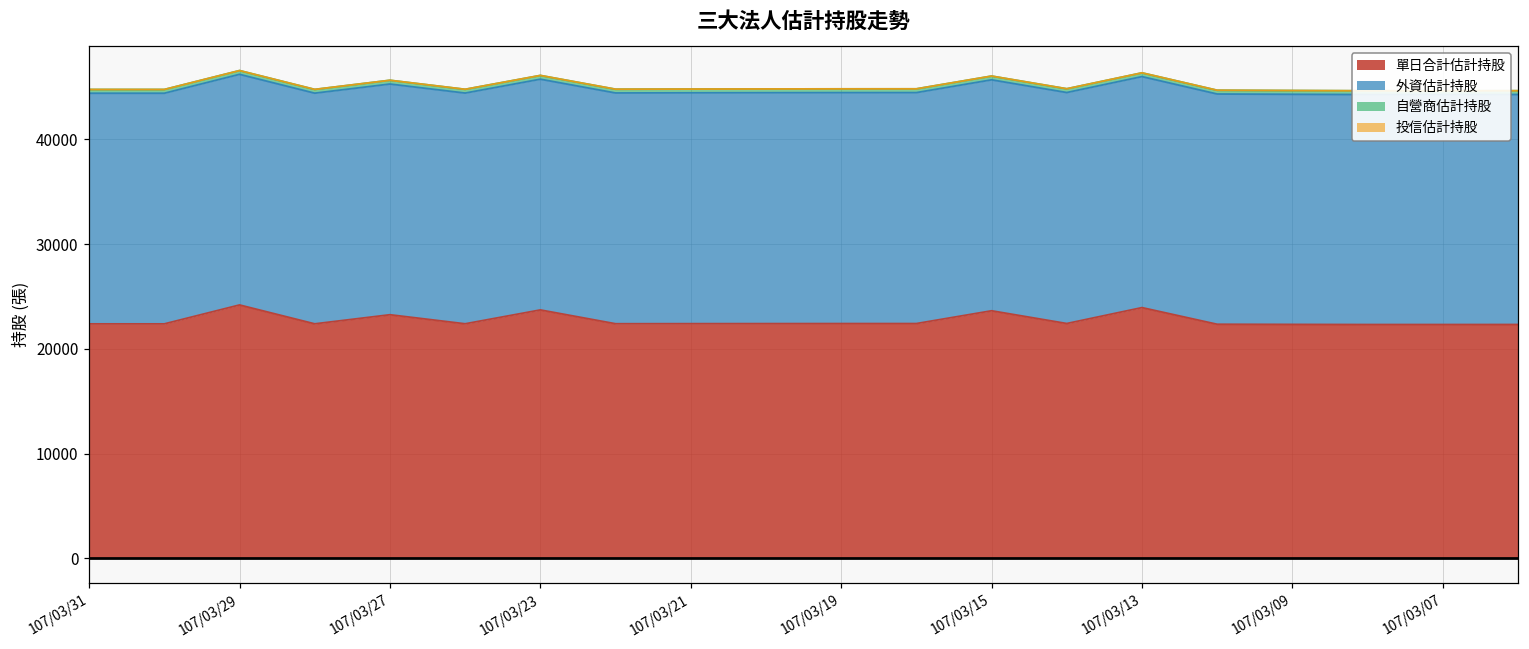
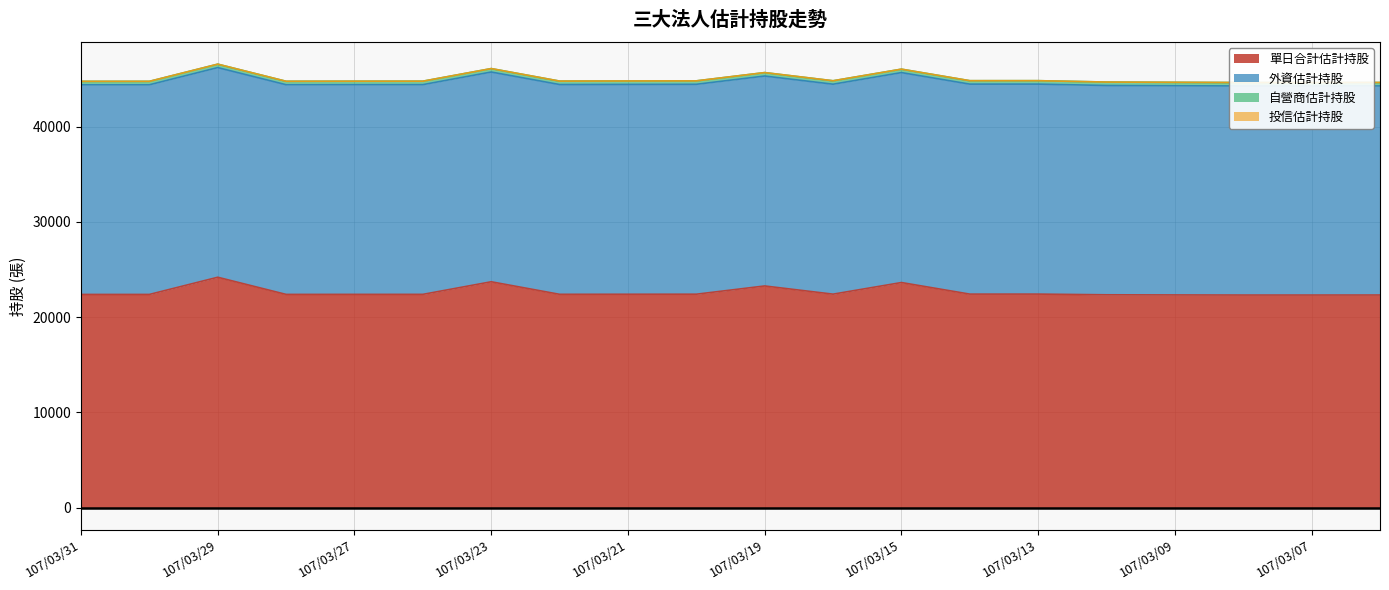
  {
    "單日合計估計持股": {
      "107/03/31": 22000,
      "107/03/29": 24000,
-     "107/03/27": 23000,
+     "107/03/27": 22000,
      "107/03/23": 24000,
      "107/03/21": 22000,
-     "107/03/19": 22000,
+     "107/03/19": 23000,
      "107/03/15": 24000,
-     "107/03/13": 24000,
+     "107/03/13": 22000,
      "107/03/09": 22000,
      "107/03/07": 22000
    },
    "外資估計持股": {
      "107/03/31": 22000,
      "107/03/29": 22000,
      "107/03/27": 22000,
      "107/03/23": 22000,
      "107/03/21": 22000,
      "107/03/19": 22000,
      "107/03/15": 22000,
      "107/03/13": 22000,
      "107/03/09": 22000
    },
    "投信估計持股": {
      "107/03/31": 0,
      "107/03/29": 0,
      "107/03/27": 0,
      "107/03/23": 0,
      "107/03/21": 0,
      "107/03/19": 0,
      "107/03/15": 0,
      "107/03/13": 0,
      "107/03/09": 0
    }
  }
